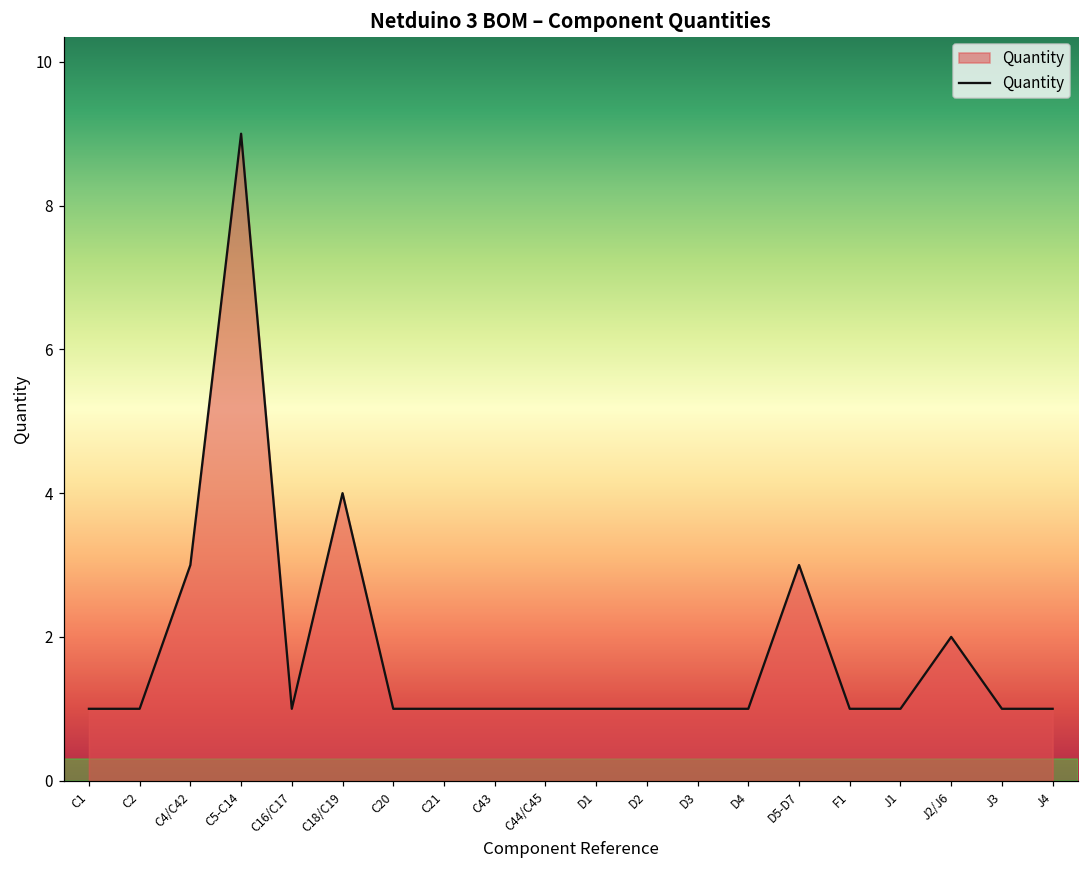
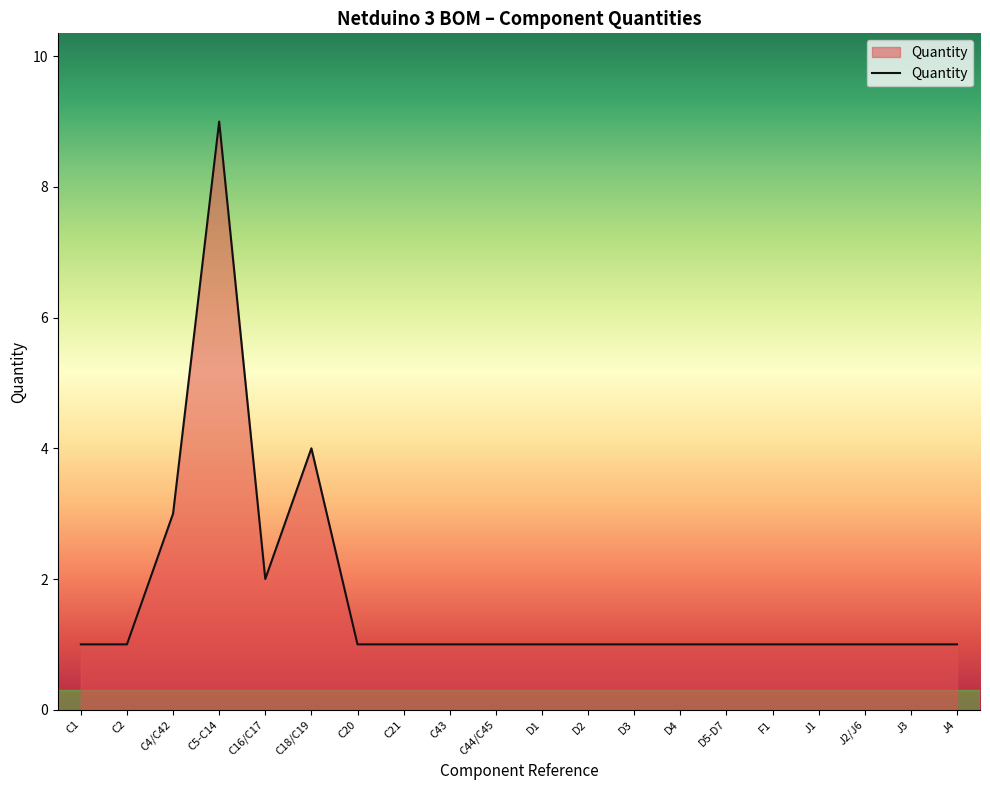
  {
    "C1": 1,
    "C2": 1,
    "C4/C42": 3,
    "C5-C14": 9,
-   "C16/C17": 1,
+   "C16/C17": 2,
    "C18/C19": 4,
    "C20": 1,
    "C21": 1,
    "C43": 1,
    "C44/C45": 1,
    "D1": 1,
    "D2": 1,
    "D3": 1,
    "D4": 1,
-   "D5-D7": 3,
+   "D5-D7": 1,
    "F1": 1,
    "J1": 1,
-   "J2/J6": 2,
+   "J2/J6": 1,
    "J3": 1,
    "J4": 1
  }
